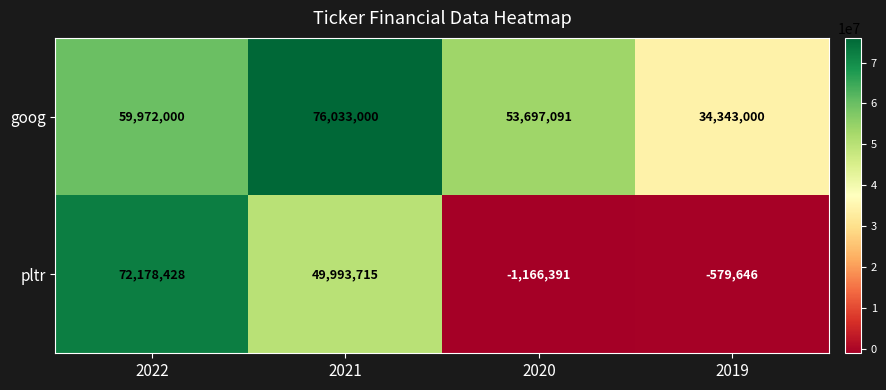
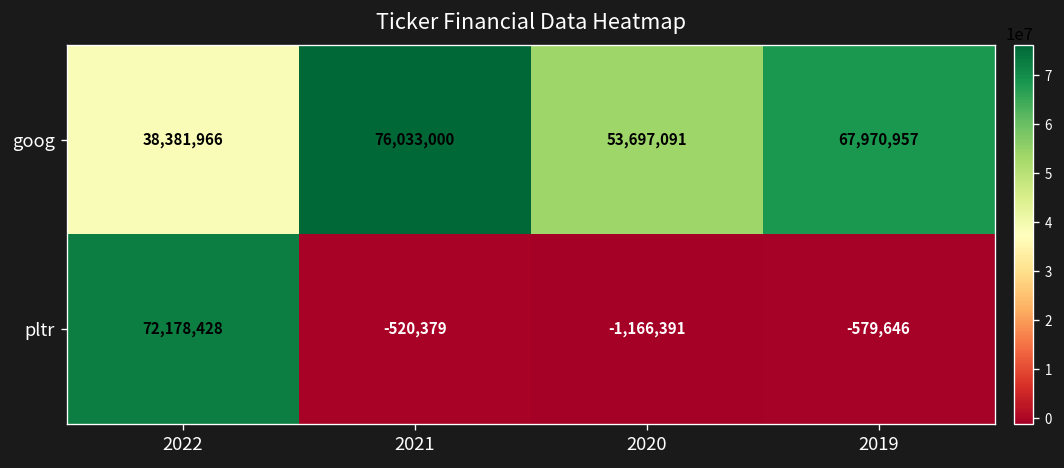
  {
    "goog": {
-     "2022": "59,972,000",
+     "2022": "38,381,966",
      "2021": "76,033,000",
      "2020": "53,697,091",
-     "2019": "34,343,000"
+     "2019": "67,970,957"
    },
    "pltr": {
      "2022": "72,178,428",
-     "2021": "49,993,715",
+     "2021": "-520,379",
      "2020": "-1,166,391",
      "2019": "-579,646"
    }
  }
